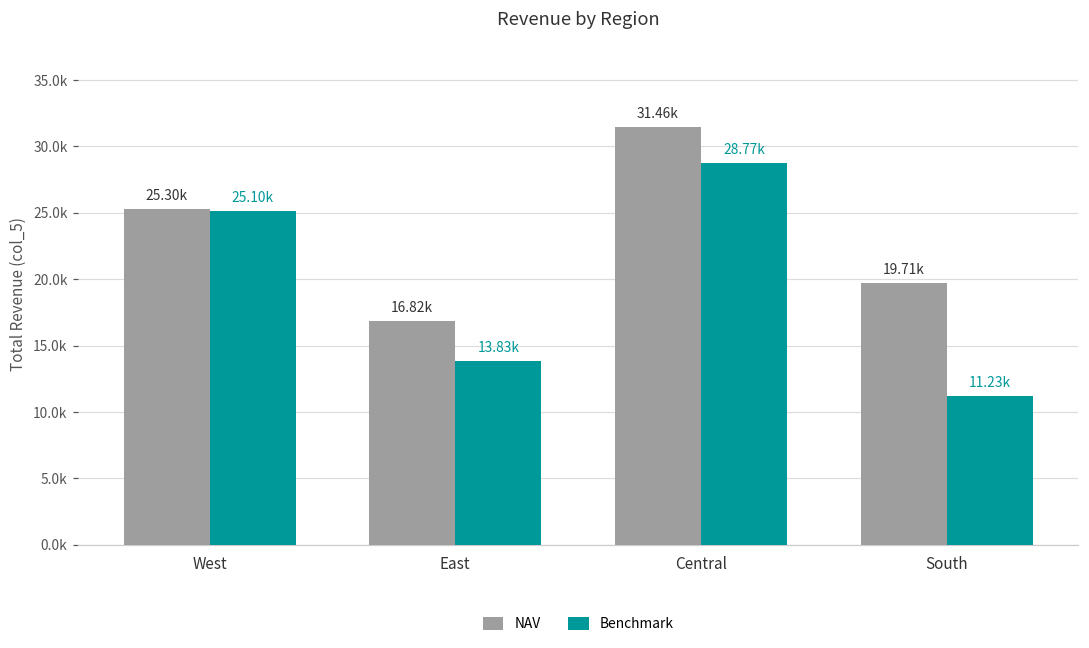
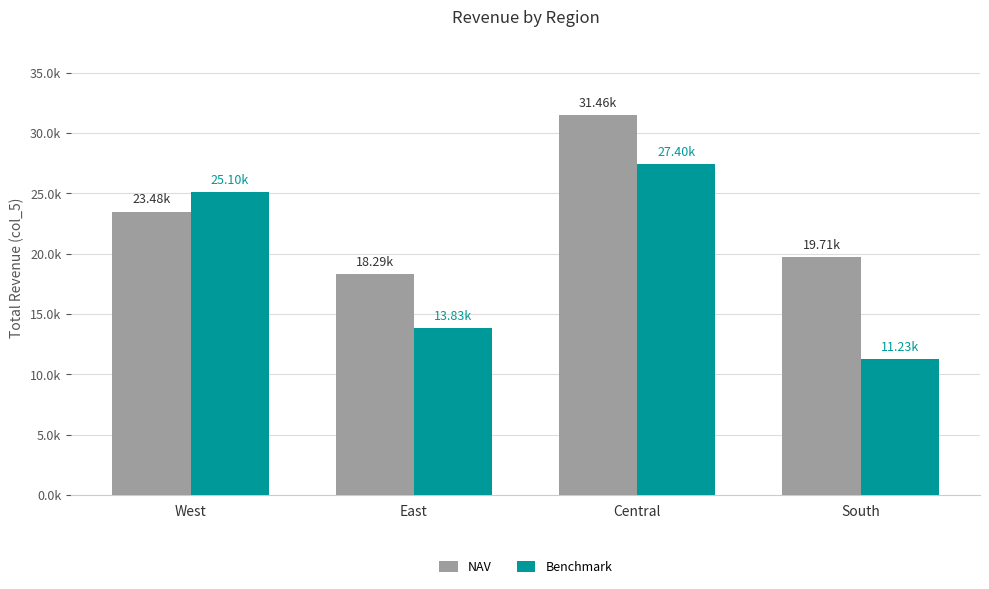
  {
    "NAV": {
-     "West": "25.30k",
-     "East": "16.82k",
+     "West": "23.48k",
+     "East": "18.29k",
      "Central": "31.46k",
      "South": "19.71k"
    },
    "Benchmark": {
      "West": "25.10k",
      "East": "13.83k",
-     "Central": "28.77k",
+     "Central": "27.40k",
      "South": "11.23k"
    }
  }
